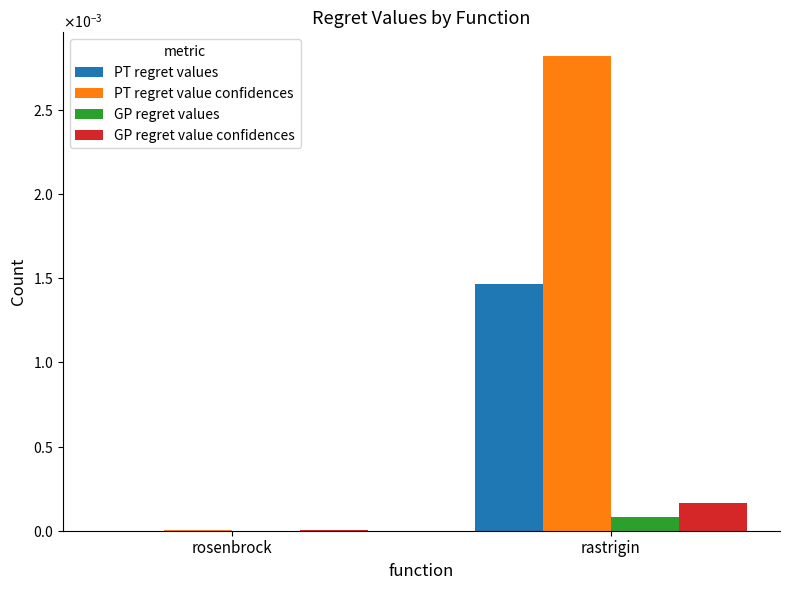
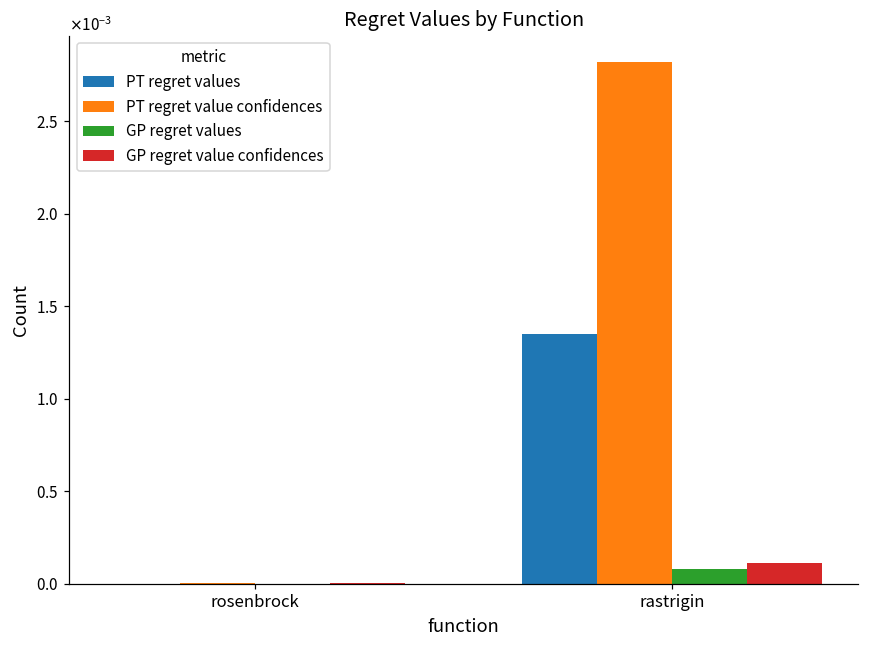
  {
    "PT regret values": {
-     "rastrigin": 0.00146
+     "rastrigin": 0.00135
    },
    "PT regret value confidences": {
      "rastrigin": 0.00282
    },
    "GP regret values": {
      "rastrigin": 0.00008
    },
    "GP regret value confidences": {
-     "rastrigin": 0.00017
+     "rastrigin": 0.00011
    }
  }
